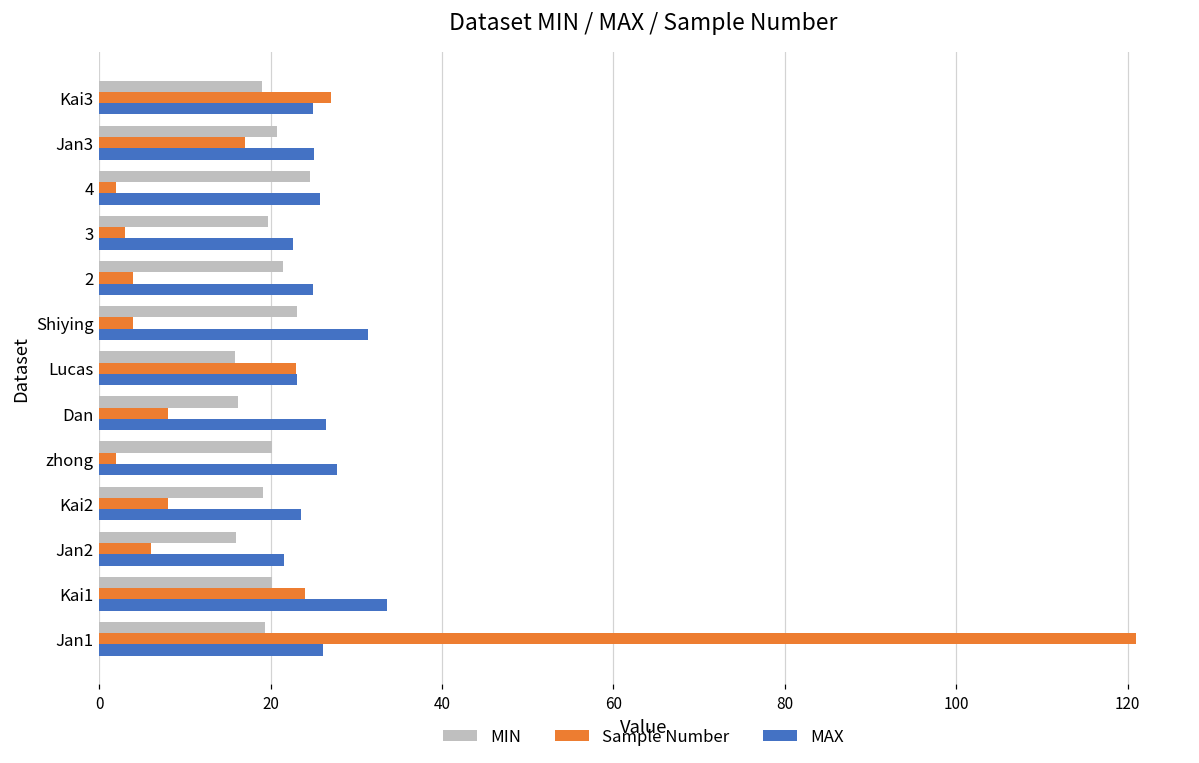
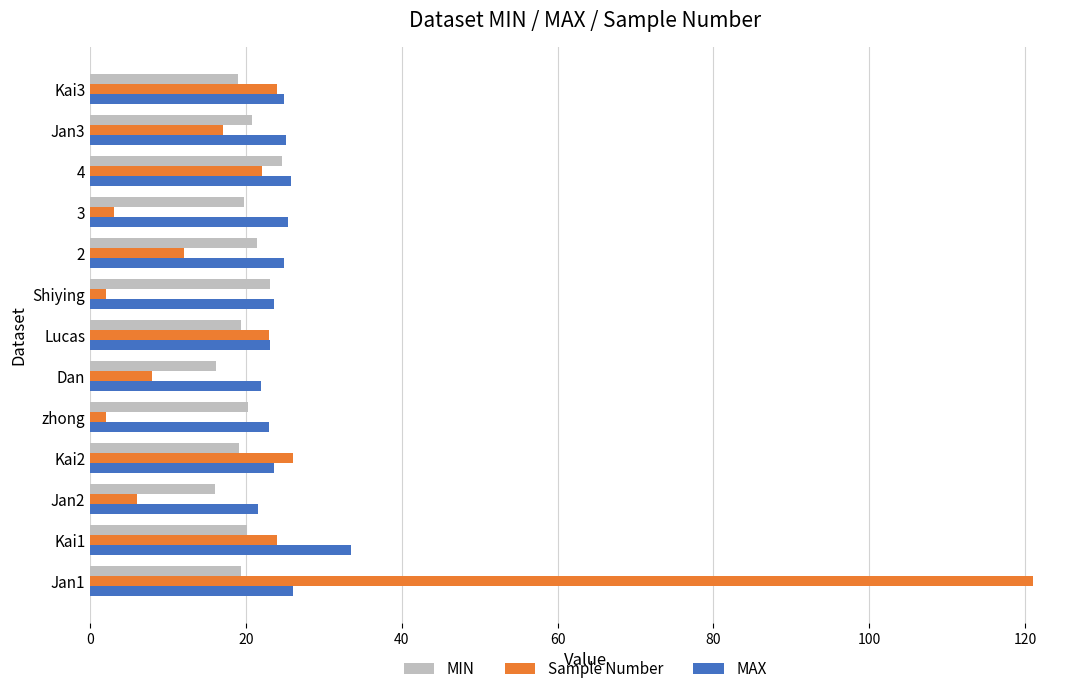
  {
    "MIN": {
      "Kai3": 19,
      "Jan3": 21,
      "4": 25,
      "3": 20,
      "2": 21,
      "Shiying": 23,
-     "Lucas": 16,
+     "Lucas": 19,
      "Dan": 16,
      "zhong": 20,
      "Kai2": 19,
      "Jan2": 16,
      "Kai1": 20,
      "Jan1": 19
    },
    "Sample Number": {
-     "Kai3": 27,
+     "Kai3": 24,
      "Jan3": 17,
-     "4": 2,
+     "4": 22,
      "3": 3,
-     "2": 4,
-     "Shiying": 4,
+     "2": 12,
+     "Shiying": 2,
      "Lucas": 23,
      "Dan": 8,
      "zhong": 2,
-     "Kai2": 8,
+     "Kai2": 26,
      "Jan2": 6,
      "Kai1": 24,
      "Jan1": 121
    },
    "MAX": {
      "Kai3": 25,
      "Jan3": 25,
      "4": 26,
-     "3": 23,
+     "3": 25,
      "2": 25,
-     "Shiying": 31,
+     "Shiying": 24,
      "Lucas": 23,
-     "Dan": 26,
-     "zhong": 28,
+     "Dan": 22,
+     "zhong": 23,
      "Kai2": 24,
      "Jan2": 22,
      "Kai1": 34,
      "Jan1": 26
    }
  }
